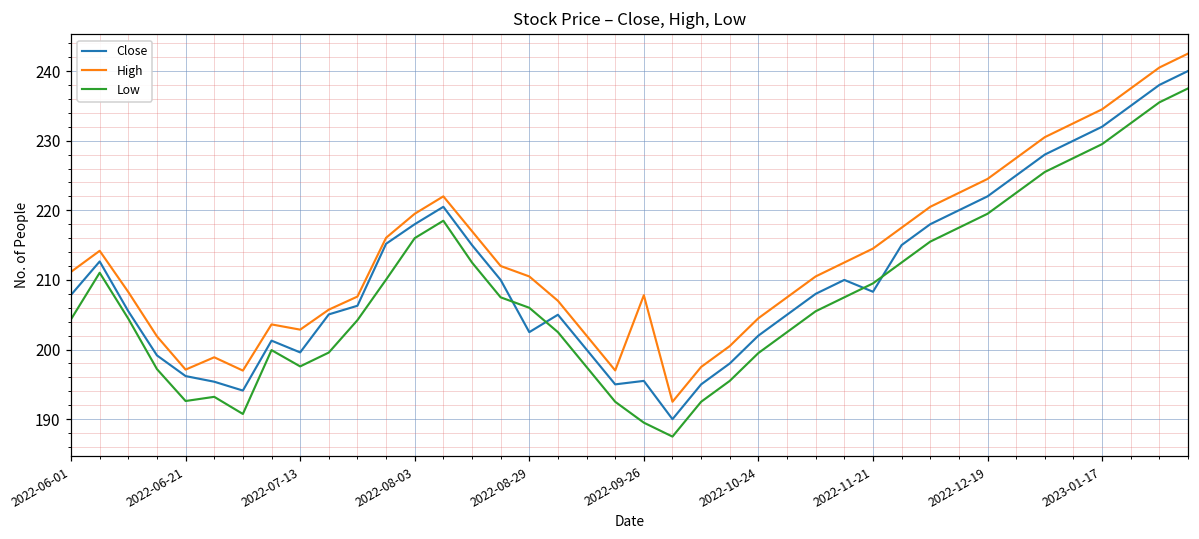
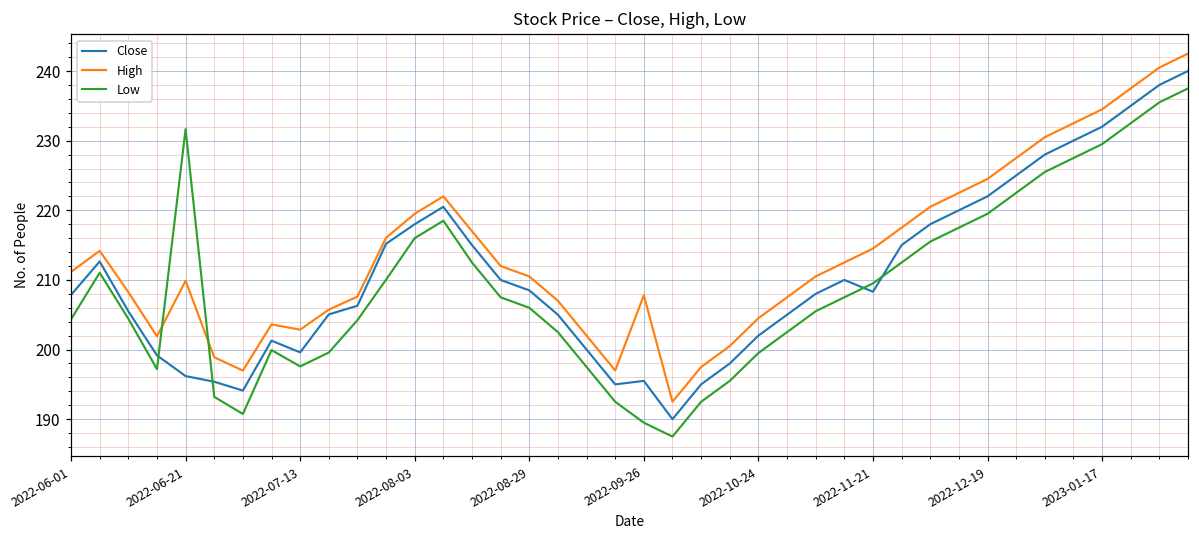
  {
    "Close": {
      "2022-06-01": 208,
      "2022-06-21": 196,
      "2022-07-13": 200,
      "2022-08-03": 218,
-     "2022-08-29": 203,
+     "2022-08-29": 209,
      "2022-09-26": 196,
      "2022-10-24": 202,
      "2022-11-21": 208,
      "2022-12-19": 222,
      "2023-01-17": 232
    },
    "High": {
      "2022-06-01": 211,
-     "2022-06-21": 197,
+     "2022-06-21": 210,
      "2022-07-13": 203,
      "2022-08-03": 220,
      "2022-08-29": 211,
      "2022-09-26": 208,
      "2022-10-24": 205,
      "2022-11-21": 215,
      "2022-12-19": 225,
      "2023-01-17": 235
    },
    "Low": {
      "2022-06-01": 204,
-     "2022-06-21": 193,
+     "2022-06-21": 232,
      "2022-07-13": 198,
      "2022-08-03": 216,
      "2022-08-29": 206,
      "2022-09-26": 190,
      "2022-10-24": 200,
      "2022-11-21": 210,
      "2022-12-19": 220,
      "2023-01-17": 230
    }
  }
